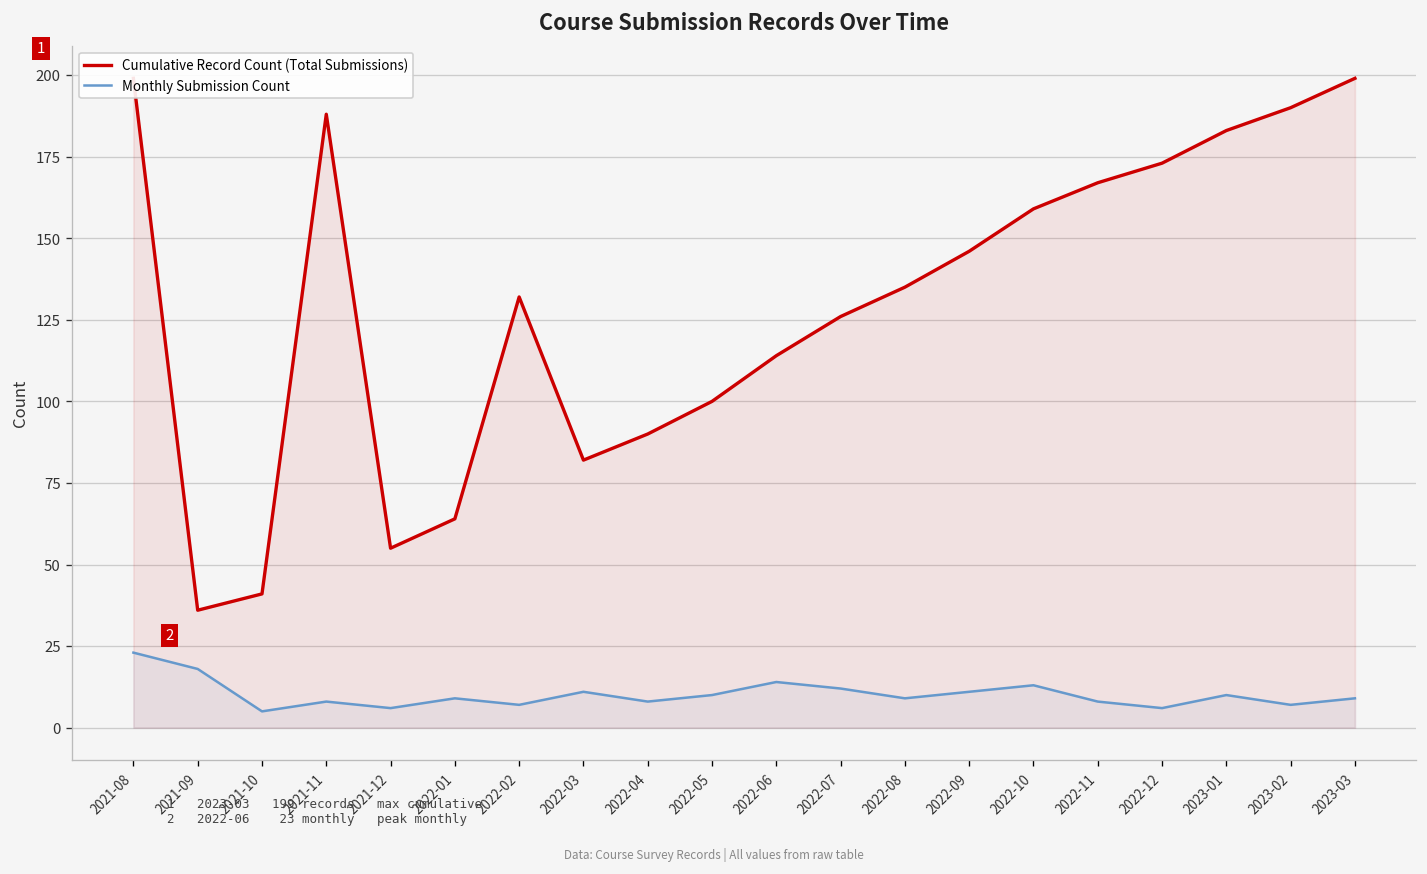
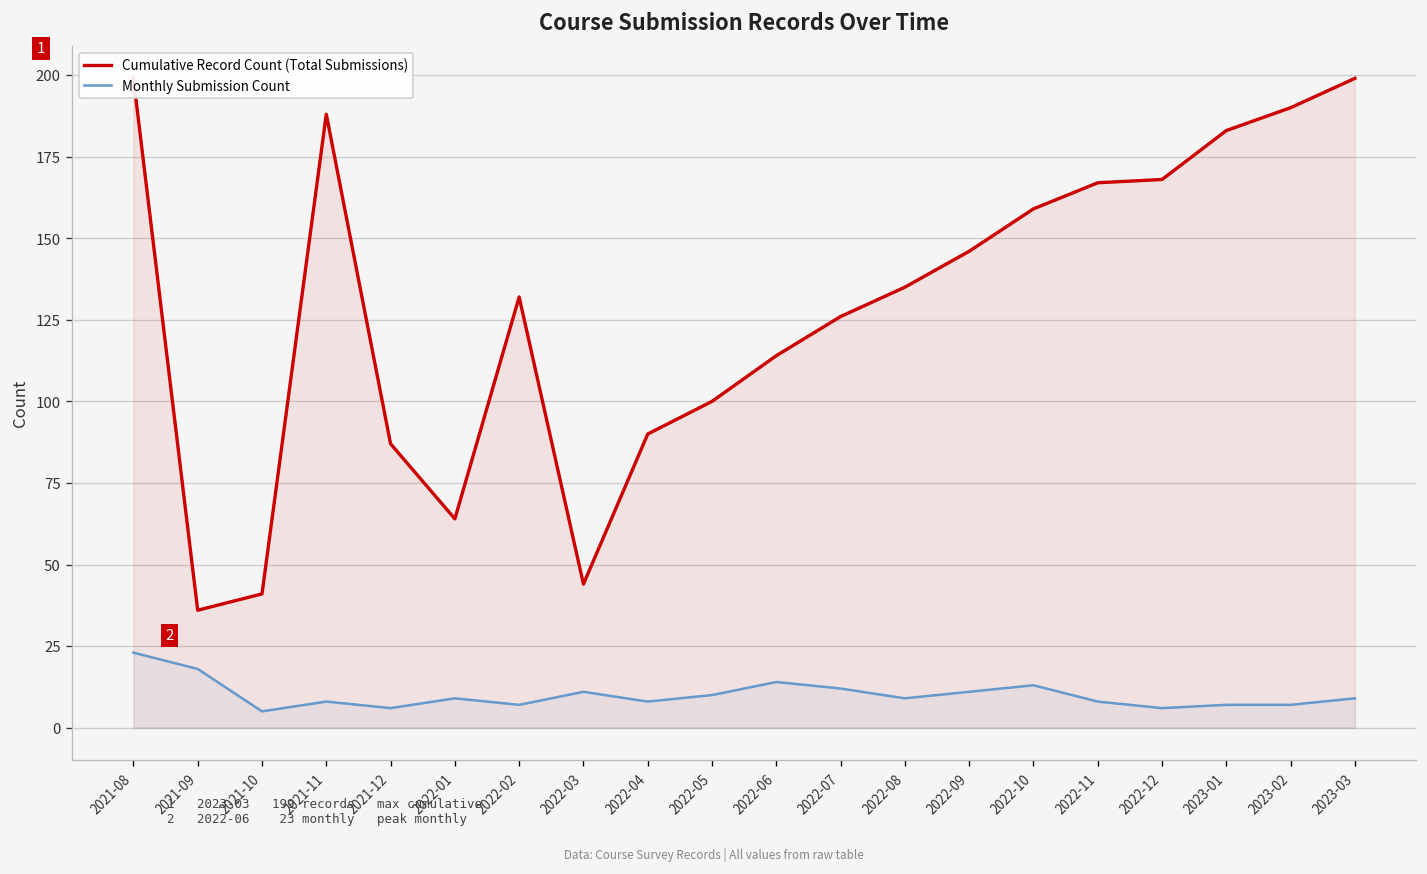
  {
    "Cumulative Record Count (Total Submissions)": {
      "2021-10": 41,
      "2021-11": 188,
-     "2021-12": 55,
+     "2021-12": 87,
      "2022-01": 64,
      "2022-02": 132,
-     "2022-03": 82,
+     "2022-03": 44,
      "2022-04": 90,
      "2022-05": 100,
      "2022-06": 114,
      "2022-07": 126,
      "2022-08": 135,
      "2022-09": 146,
      "2022-10": 159,
      "2022-11": 167,
-     "2022-12": 173,
+     "2022-12": 168,
      "2023-01": 183,
      "2023-02": 190,
      "2023-03": 199
    },
    "Monthly Submission Count": {
      "2021-08": 23,
      "2021-09": 18,
      "2021-10": 5,
      "2021-11": 8,
      "2021-12": 6,
      "2022-01": 9,
      "2022-02": 7,
      "2022-03": 11,
      "2022-04": 8,
      "2022-05": 10,
      "2022-06": 14,
      "2022-07": 12,
      "2022-08": 9,
      "2022-09": 11,
      "2022-10": 13,
      "2022-11": 8,
      "2022-12": 6,
-     "2023-01": 10,
+     "2023-01": 7,
      "2023-02": 7,
      "2023-03": 9
    }
  }
